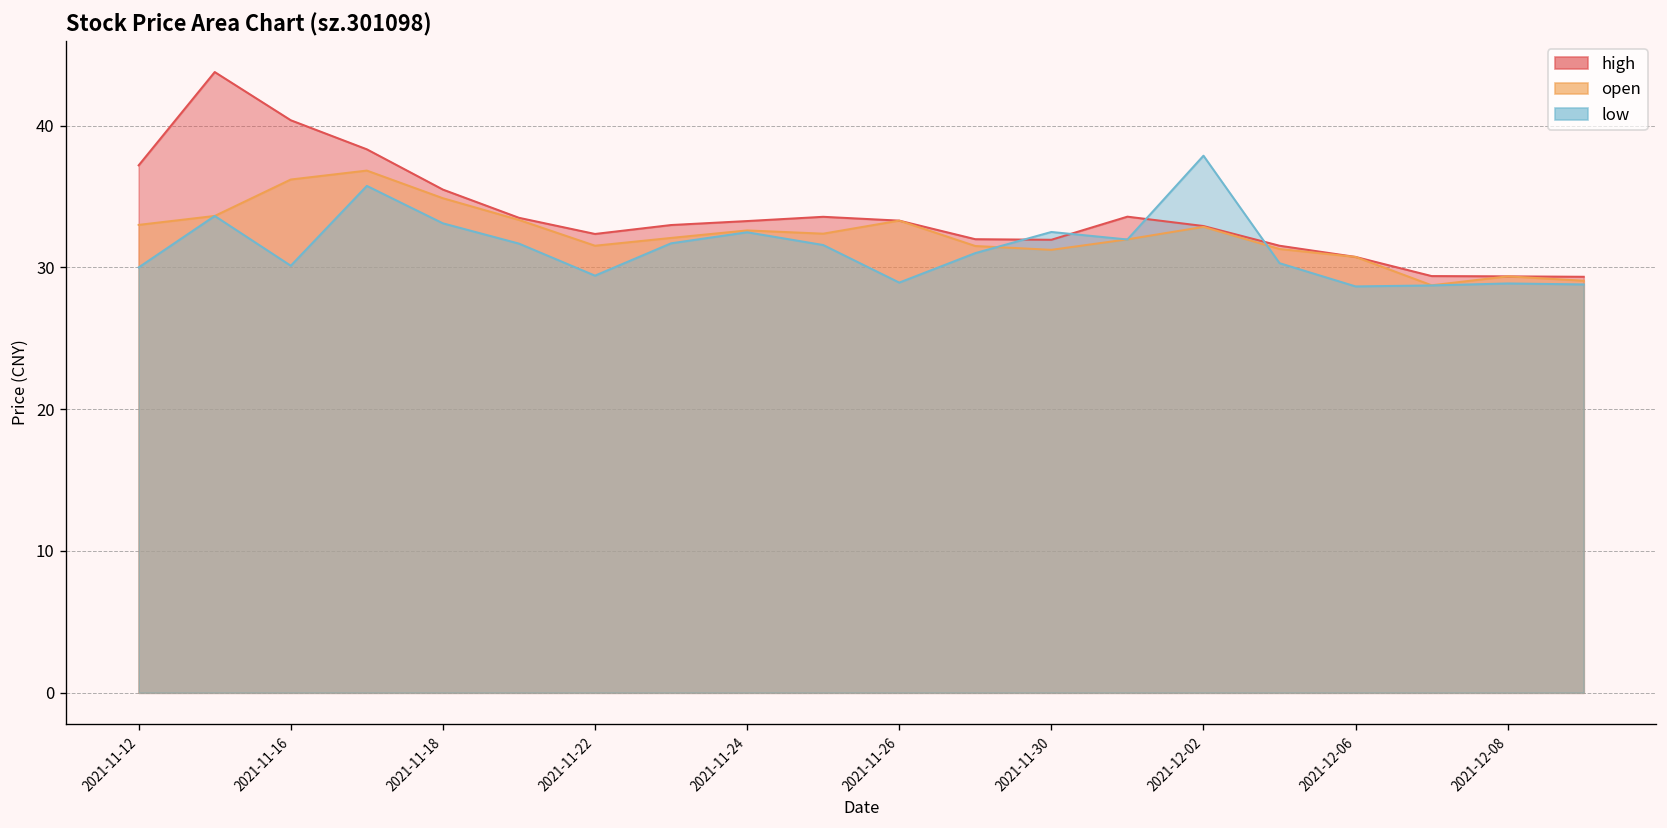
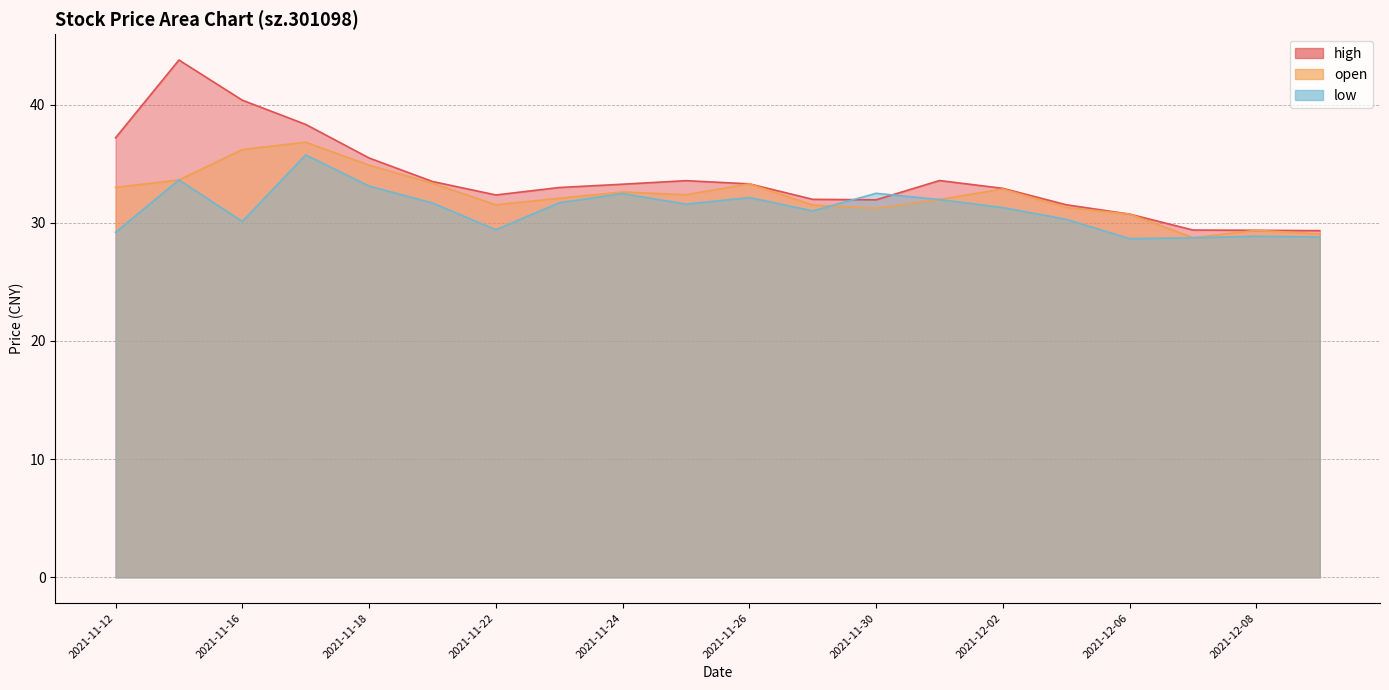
  {
    "low": {
-     "2021-11-12": 30.0,
+     "2021-11-12": 29.2,
      "2021-11-16": 30.1,
      "2021-11-18": 33.1,
      "2021-11-22": 29.4,
-     "2021-11-26": 28.9,
+     "2021-11-26": 32.1,
      "2021-11-30": 32.5,
-     "2021-12-02": 37.9,
+     "2021-12-02": 31.3,
      "2021-12-06": 28.7,
      "2021-12-08": 28.9
    }
  }
